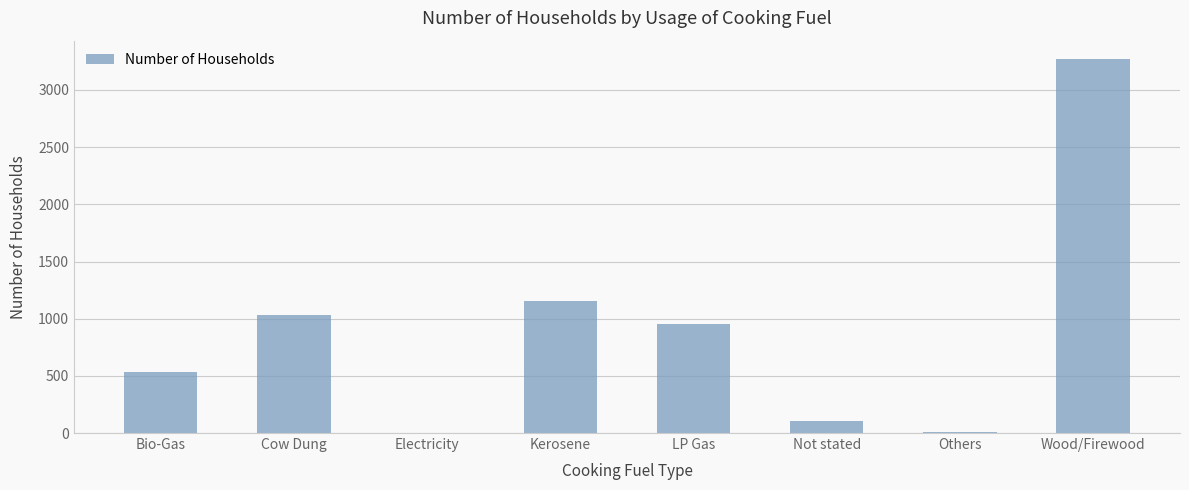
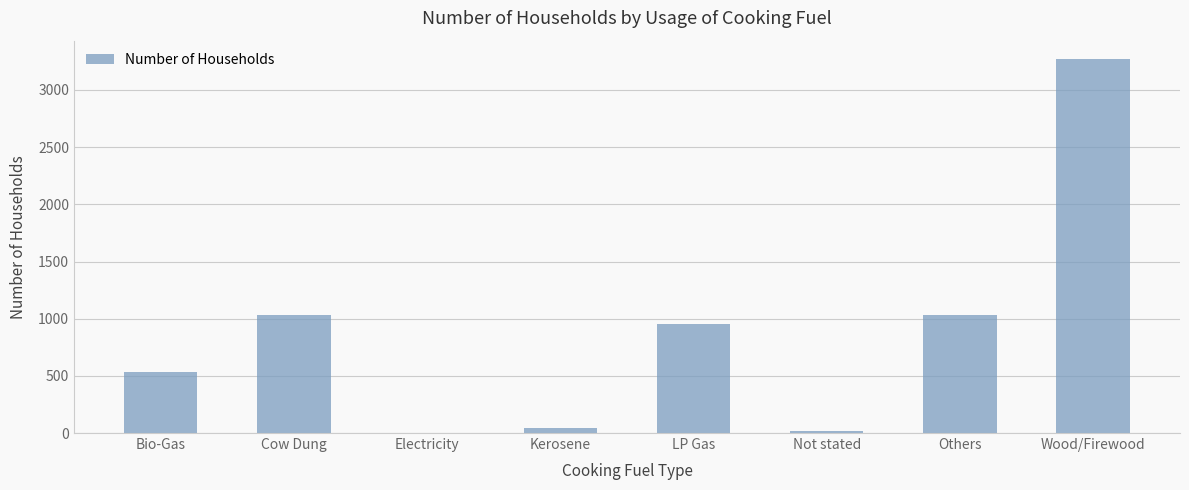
  {
    "Bio-Gas": 530,
    "Cow Dung": 1030,
-   "Kerosene": 1160,
+   "Kerosene": 40,
    "LP Gas": 950,
-   "Not stated": 110,
-   "Others": 10,
+   "Not stated": 20,
+   "Others": 1030,
    "Wood/Firewood": 3270
  }
